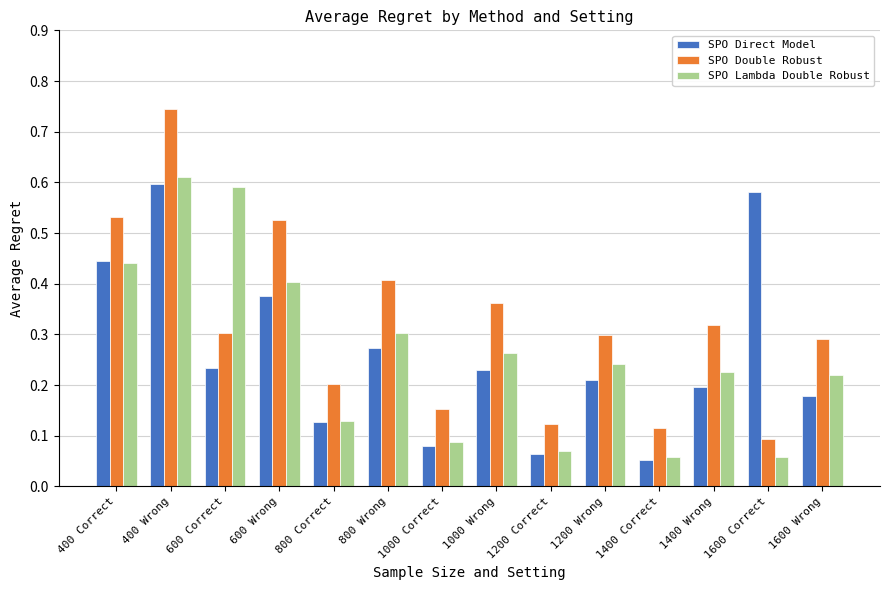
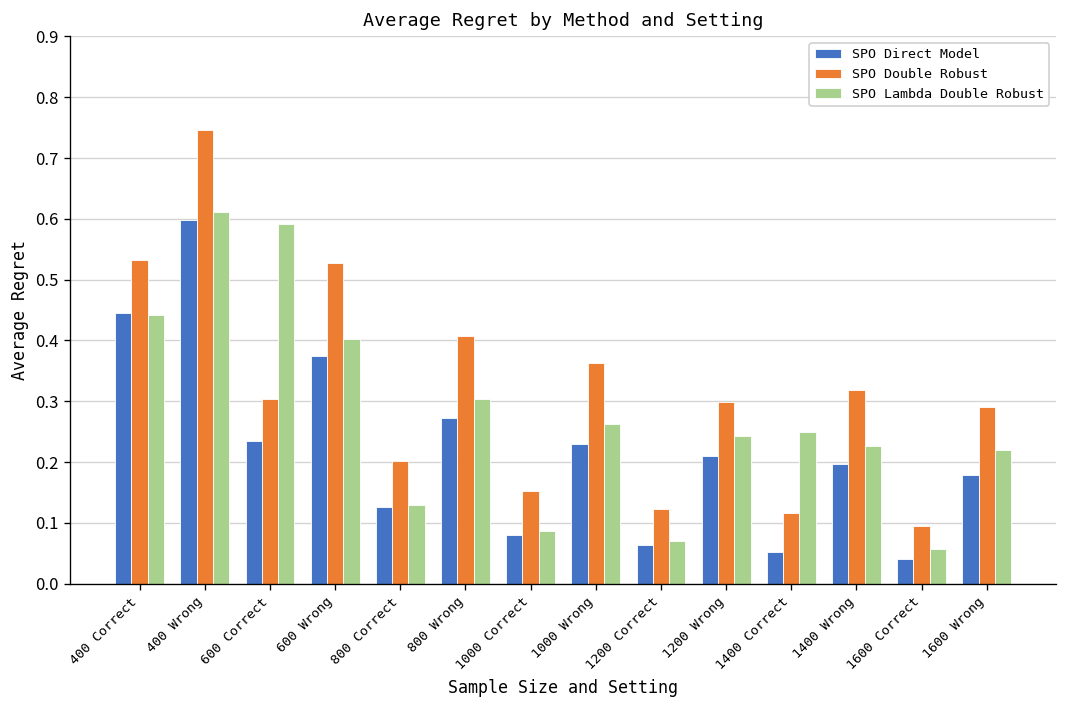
  {
    "SPO Direct Model": {
      "400 Correct": 0.44,
      "400 Wrong": 0.60,
      "600 Correct": 0.23,
      "600 Wrong": 0.37,
      "800 Correct": 0.13,
      "800 Wrong": 0.27,
      "1000 Correct": 0.08,
      "1000 Wrong": 0.23,
      "1200 Correct": 0.06,
      "1200 Wrong": 0.21,
      "1400 Correct": 0.05,
      "1400 Wrong": 0.20,
-     "1600 Correct": 0.58,
+     "1600 Correct": 0.04,
      "1600 Wrong": 0.18
    },
    "SPO Double Robust": {
      "400 Correct": 0.53,
      "400 Wrong": 0.75,
      "600 Correct": 0.30,
      "600 Wrong": 0.53,
      "800 Correct": 0.20,
      "800 Wrong": 0.41,
      "1000 Correct": 0.15,
      "1000 Wrong": 0.36,
      "1200 Correct": 0.12,
      "1200 Wrong": 0.30,
      "1400 Correct": 0.12,
      "1400 Wrong": 0.32,
      "1600 Correct": 0.09,
      "1600 Wrong": 0.29
    },
    "SPO Lambda Double Robust": {
      "400 Correct": 0.44,
      "400 Wrong": 0.61,
      "600 Correct": 0.59,
      "600 Wrong": 0.40,
      "800 Correct": 0.13,
      "800 Wrong": 0.30,
      "1000 Correct": 0.09,
      "1000 Wrong": 0.26,
      "1200 Correct": 0.07,
      "1200 Wrong": 0.24,
-     "1400 Correct": 0.06,
+     "1400 Correct": 0.25,
      "1400 Wrong": 0.23,
      "1600 Correct": 0.06,
      "1600 Wrong": 0.22
    }
  }
